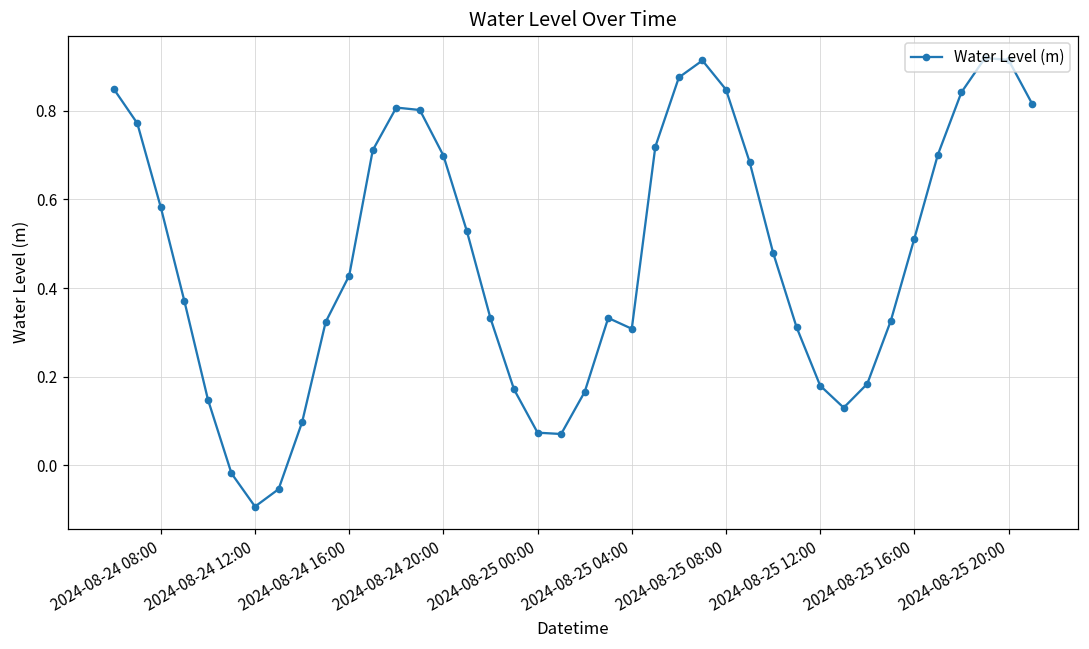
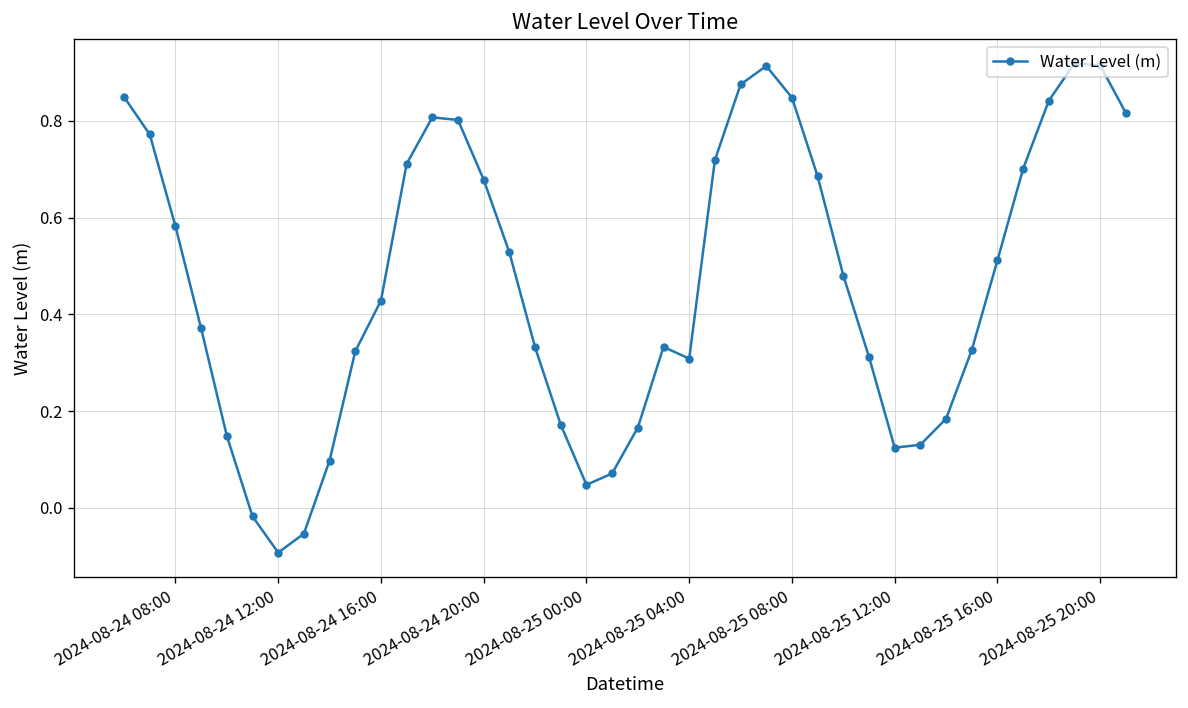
  {
    "2024-08-24 08:00": 0.58,
    "2024-08-24 12:00": -0.09,
    "2024-08-24 16:00": 0.43,
-   "2024-08-24 20:00": 0.70,
-   "2024-08-25 00:00": 0.07,
+   "2024-08-24 20:00": 0.68,
+   "2024-08-25 00:00": 0.05,
    "2024-08-25 04:00": 0.31,
    "2024-08-25 08:00": 0.85,
-   "2024-08-25 12:00": 0.18,
+   "2024-08-25 12:00": 0.12,
    "2024-08-25 16:00": 0.51
  }
